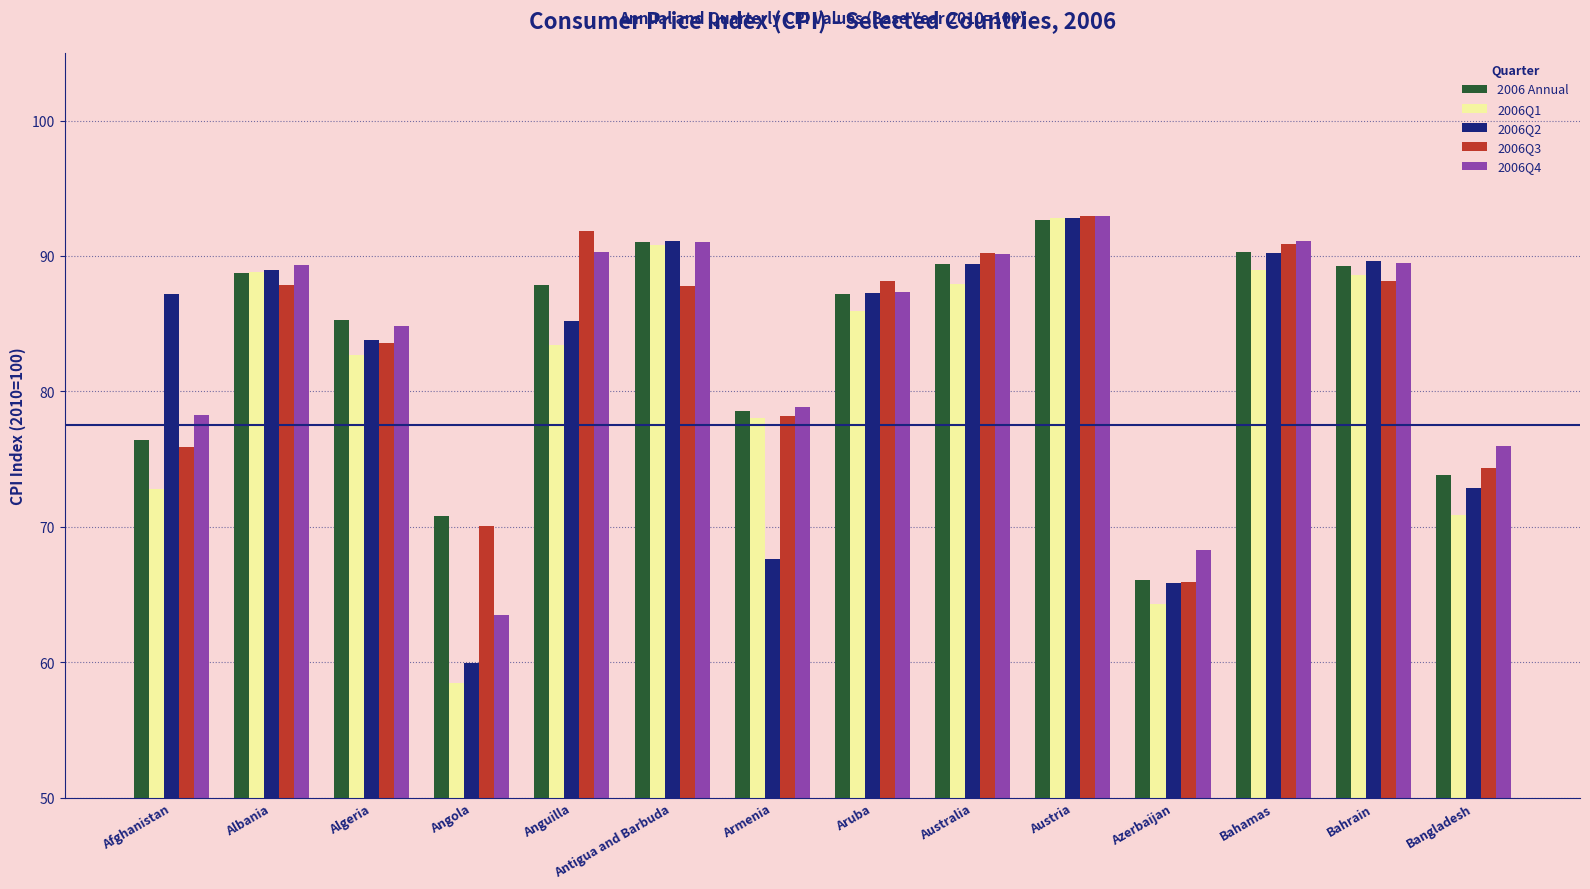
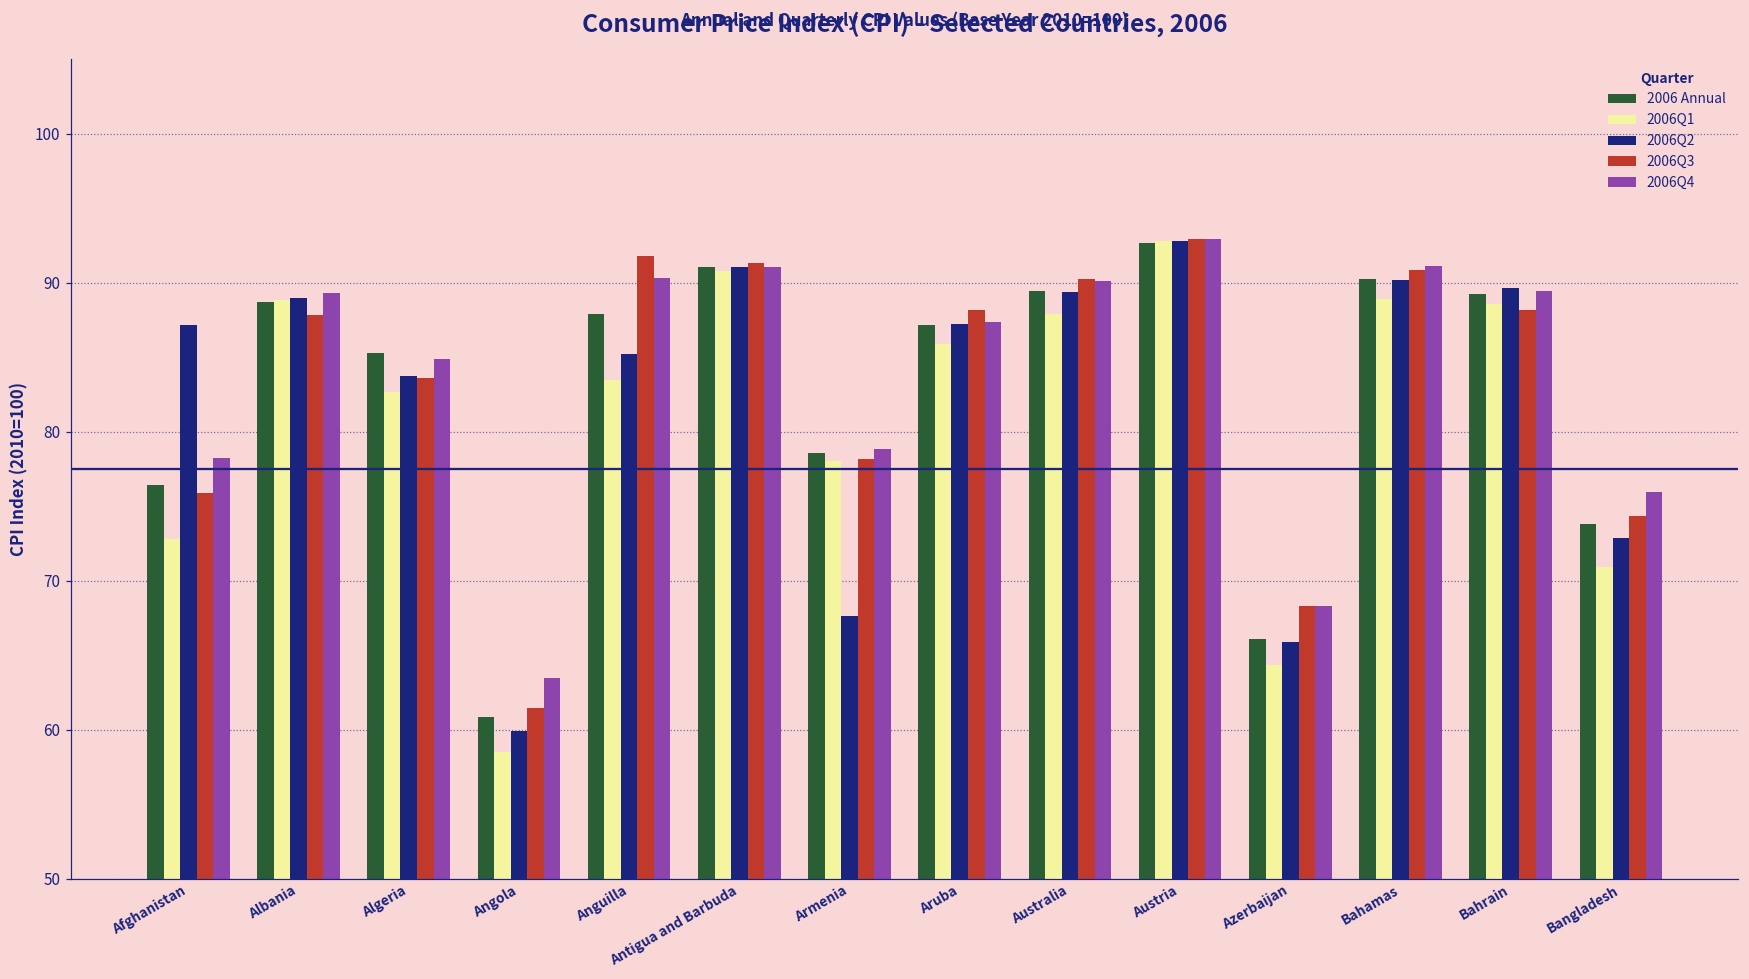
  {
    "2006 Annual": {
      "Afghanistan": 76.4,
      "Albania": 88.7,
      "Algeria": 85.3,
-     "Angola": 70.8,
+     "Angola": 60.8,
      "Anguilla": 87.9,
      "Antigua and Barbuda": 91.1,
      "Armenia": 78.6,
      "Aruba": 87.2,
      "Australia": 89.4,
      "Austria": 92.7,
      "Azerbaijan": 66.1,
      "Bahamas": 90.3,
      "Bahrain": 89.3,
      "Bangladesh": 73.8
    },
    "2006Q1": {
      "Afghanistan": 72.8,
      "Albania": 88.8,
      "Algeria": 82.7,
      "Angola": 58.5,
      "Anguilla": 83.5,
      "Antigua and Barbuda": 90.8,
      "Armenia": 78.0,
      "Aruba": 85.9,
      "Australia": 87.9,
      "Austria": 92.8,
      "Azerbaijan": 64.3,
      "Bahamas": 88.9,
      "Bahrain": 88.6,
      "Bangladesh": 70.9
    },
    "2006Q2": {
      "Afghanistan": 87.2,
      "Albania": 88.9,
      "Algeria": 83.8,
      "Angola": 59.9,
      "Anguilla": 85.2,
      "Antigua and Barbuda": 91.1,
      "Armenia": 67.6,
      "Aruba": 87.2,
      "Australia": 89.4,
      "Austria": 92.8,
      "Azerbaijan": 65.9,
      "Bahamas": 90.2,
      "Bahrain": 89.6,
      "Bangladesh": 72.9
    },
    "2006Q3": {
      "Afghanistan": 75.9,
      "Albania": 87.9,
      "Algeria": 83.6,
-     "Angola": 70.1,
+     "Angola": 61.4,
      "Anguilla": 91.8,
-     "Antigua and Barbuda": 87.8,
+     "Antigua and Barbuda": 91.3,
      "Armenia": 78.2,
      "Aruba": 88.2,
      "Australia": 90.2,
      "Austria": 92.9,
-     "Azerbaijan": 65.9,
+     "Azerbaijan": 68.3,
      "Bahamas": 90.9,
      "Bahrain": 88.2,
      "Bangladesh": 74.3
    },
    "2006Q4": {
      "Afghanistan": 78.2,
      "Albania": 89.3,
      "Algeria": 84.9,
      "Angola": 63.5,
      "Anguilla": 90.3,
      "Antigua and Barbuda": 91.0,
      "Armenia": 78.8,
      "Aruba": 87.4,
      "Australia": 90.1,
      "Austria": 93.0,
      "Azerbaijan": 68.3,
      "Bahamas": 91.1,
      "Bahrain": 89.5,
      "Bangladesh": 76.0
    }
  }
